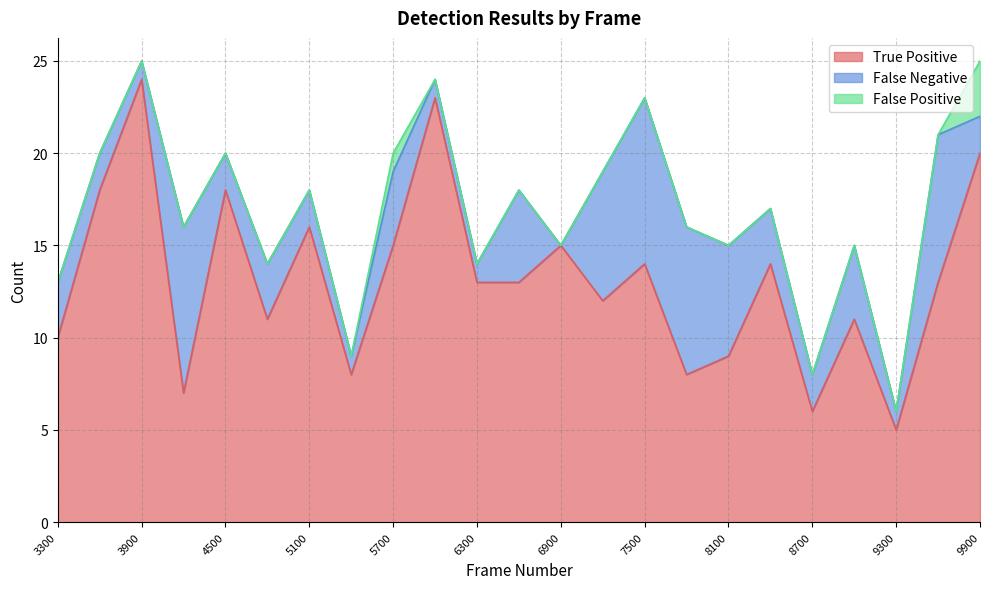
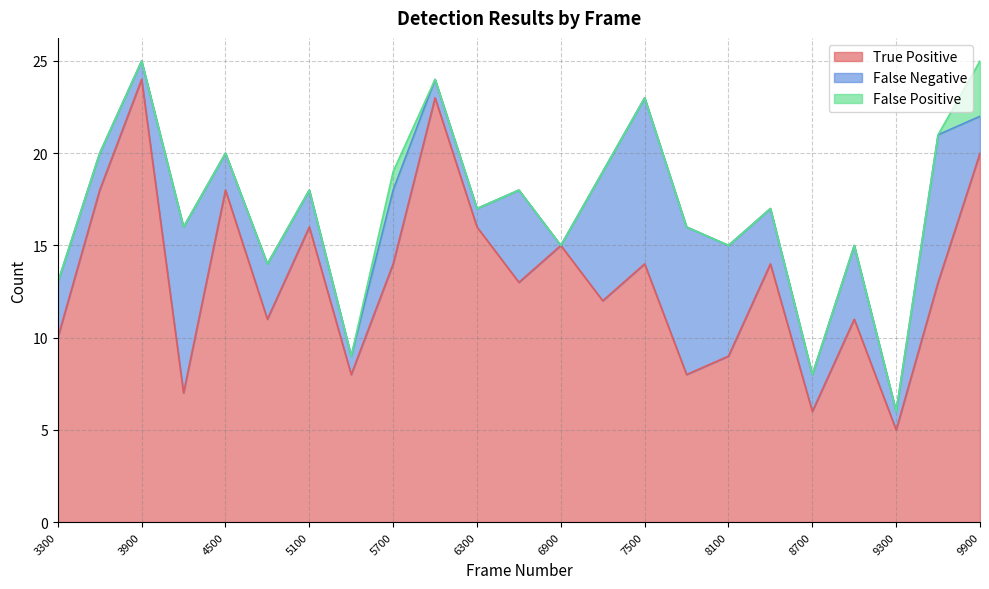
  {
    "True Positive": {
      "3300": 10,
      "3900": 24,
      "4500": 18,
      "5100": 16,
-     "5700": 15,
-     "6300": 13,
+     "5700": 14,
+     "6300": 16,
      "7500": 14,
      "8100": 9,
      "8700": 6,
      "9300": 5,
      "9900": 20
    },
    "False Negative": {
      "5700": 4,
      "9900": 2
    },
    "False Positive": {
      "5700": 1,
      "9900": 3
    }
  }
